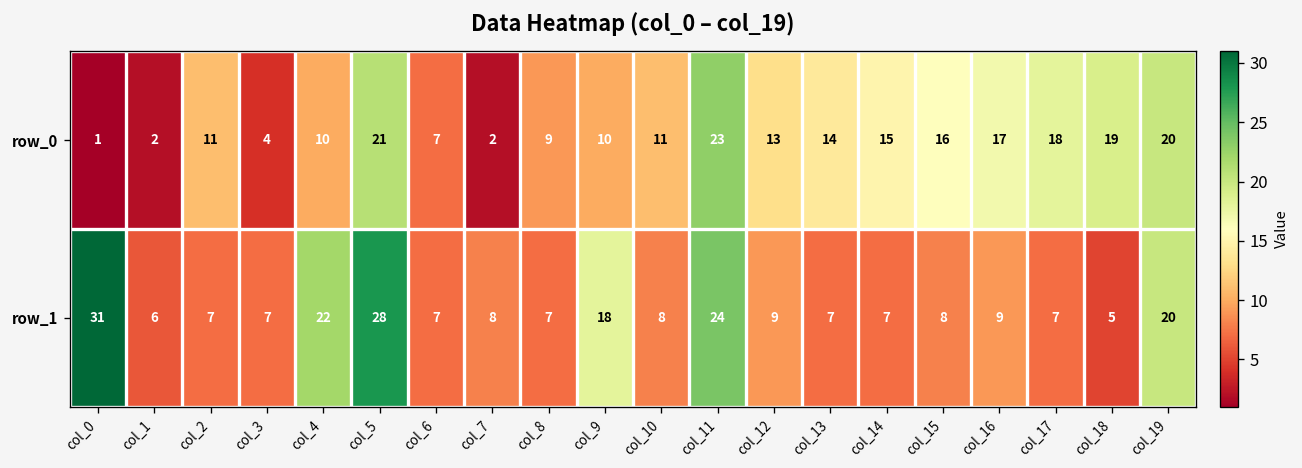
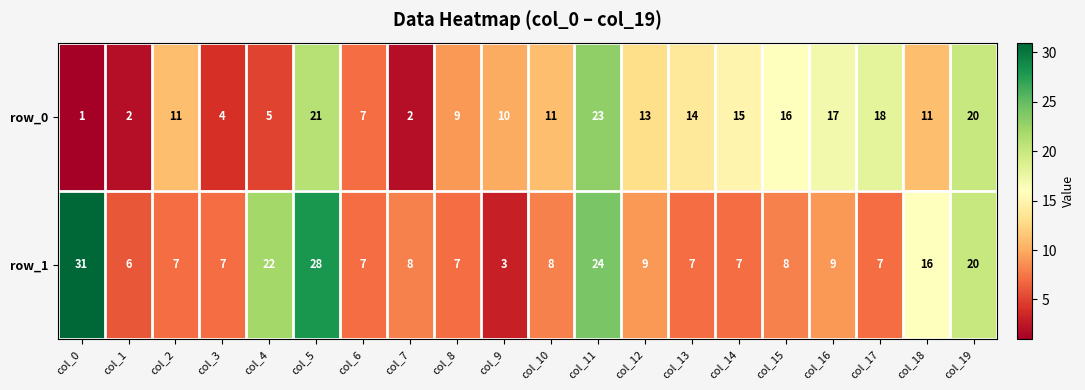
  {
    "row_0": {
      "col_0": 1,
      "col_1": 2,
      "col_2": 11,
      "col_3": 4,
-     "col_4": 10,
+     "col_4": 5,
      "col_5": 21,
      "col_6": 7,
      "col_7": 2,
      "col_8": 9,
      "col_9": 10,
      "col_10": 11,
      "col_11": 23,
      "col_12": 13,
      "col_13": 14,
      "col_14": 15,
      "col_15": 16,
      "col_16": 17,
      "col_17": 18,
-     "col_18": 19,
+     "col_18": 11,
      "col_19": 20
    },
    "row_1": {
      "col_0": 31,
      "col_1": 6,
      "col_2": 7,
      "col_3": 7,
      "col_4": 22,
      "col_5": 28,
      "col_6": 7,
      "col_7": 8,
      "col_8": 7,
-     "col_9": 18,
+     "col_9": 3,
      "col_10": 8,
      "col_11": 24,
      "col_12": 9,
      "col_13": 7,
      "col_14": 7,
      "col_15": 8,
      "col_16": 9,
      "col_17": 7,
-     "col_18": 5,
+     "col_18": 16,
      "col_19": 20
    }
  }
